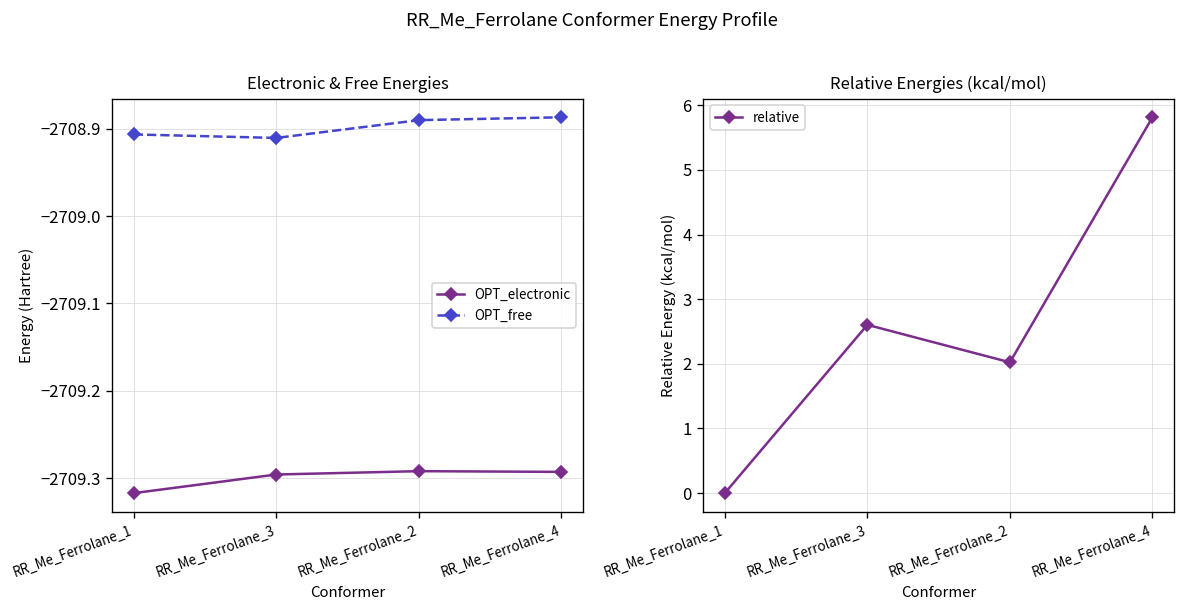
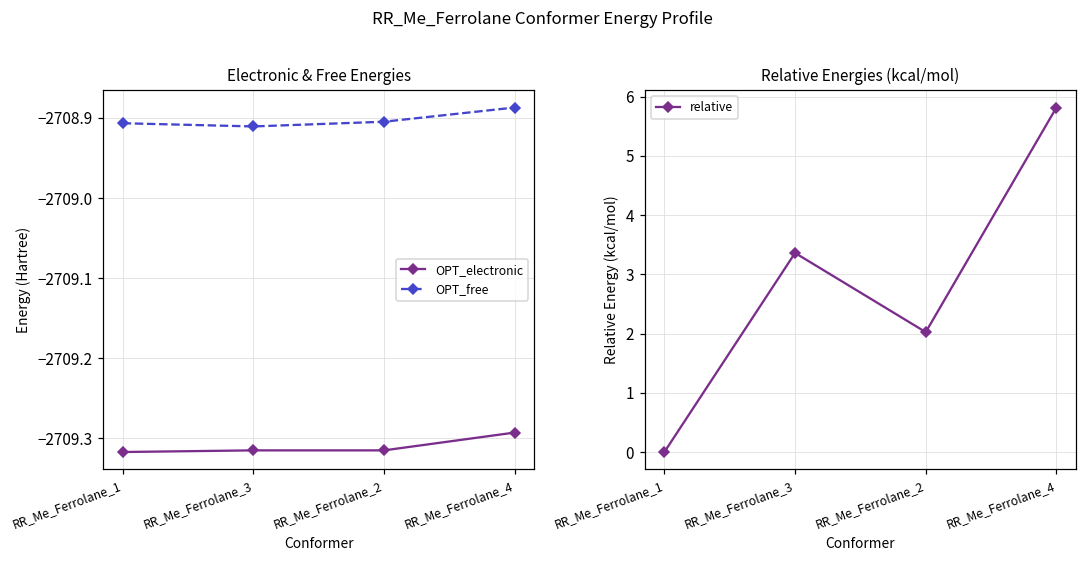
  {
    "Electronic & Free Energies": {
      "OPT_electronic": {
        "RR_Me_Ferrolane_1": -2709.32,
-       "RR_Me_Ferrolane_3": -2709.30,
-       "RR_Me_Ferrolane_2": -2709.29,
+       "RR_Me_Ferrolane_3": -2709.32,
+       "RR_Me_Ferrolane_2": -2709.32,
        "RR_Me_Ferrolane_4": -2709.29
      },
      "OPT_free": {
        "RR_Me_Ferrolane_1": -2708.91,
        "RR_Me_Ferrolane_3": -2708.91,
-       "RR_Me_Ferrolane_2": -2708.89,
+       "RR_Me_Ferrolane_2": -2708.90,
        "RR_Me_Ferrolane_4": -2708.89
      }
    },
    "Relative Energies (kcal/mol)": {
      "RR_Me_Ferrolane_1": 0.0,
-     "RR_Me_Ferrolane_3": 2.6,
+     "RR_Me_Ferrolane_3": 3.4,
      "RR_Me_Ferrolane_2": 2.0,
      "RR_Me_Ferrolane_4": 5.8
    }
  }
